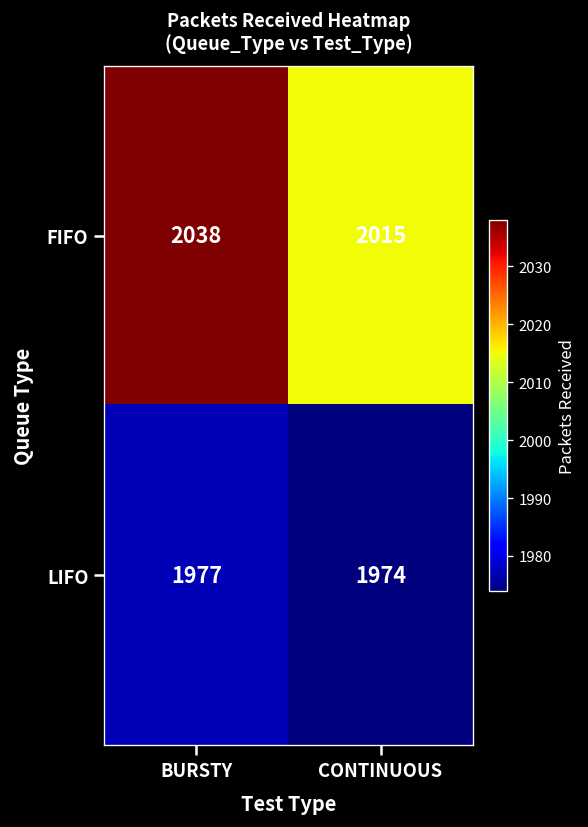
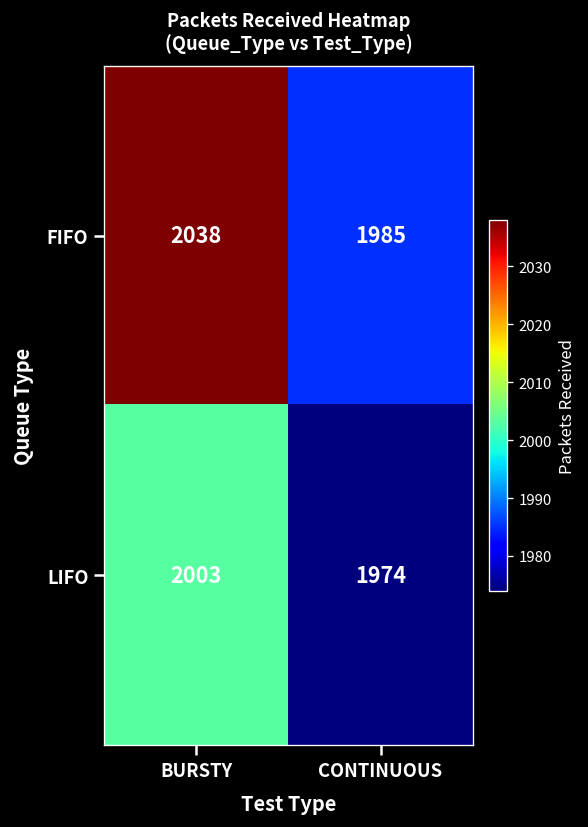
  {
    "FIFO": {
      "BURSTY": 2038,
-     "CONTINUOUS": 2015
+     "CONTINUOUS": 1985
    },
    "LIFO": {
-     "BURSTY": 1977,
+     "BURSTY": 2003,
      "CONTINUOUS": 1974
    }
  }
